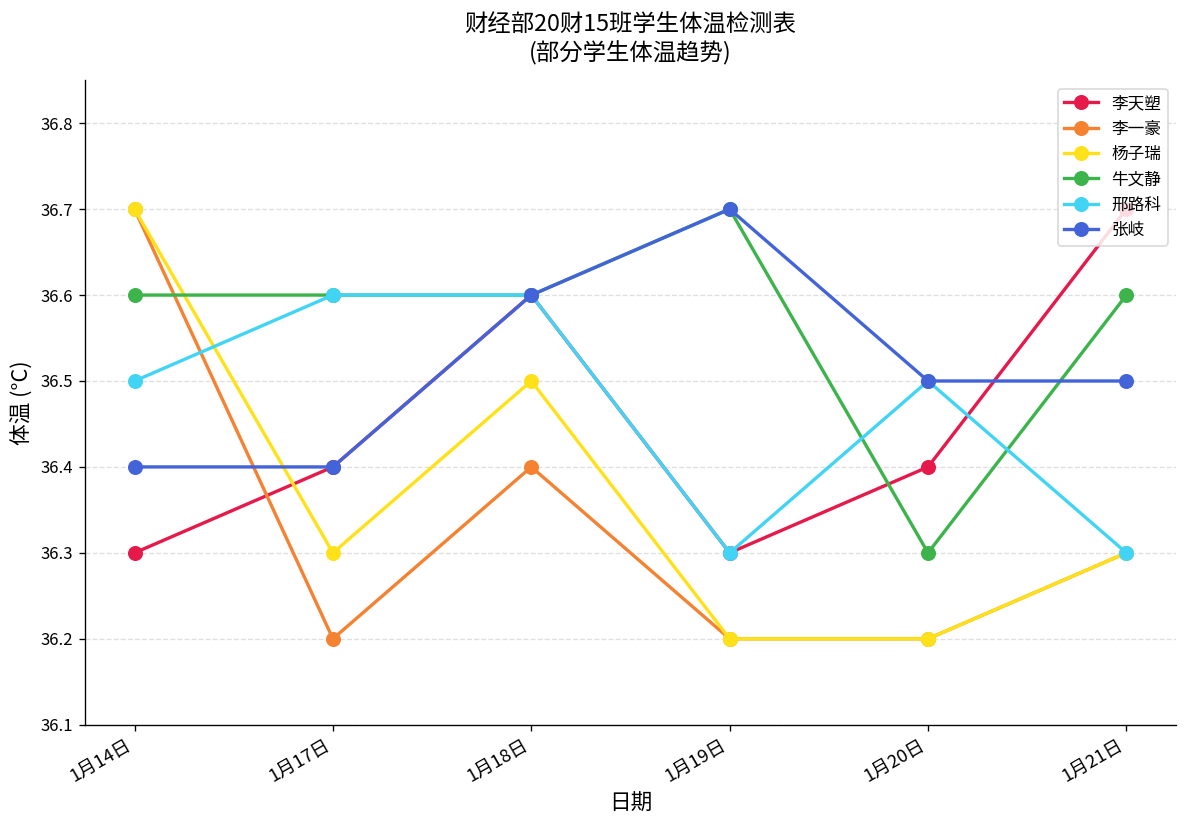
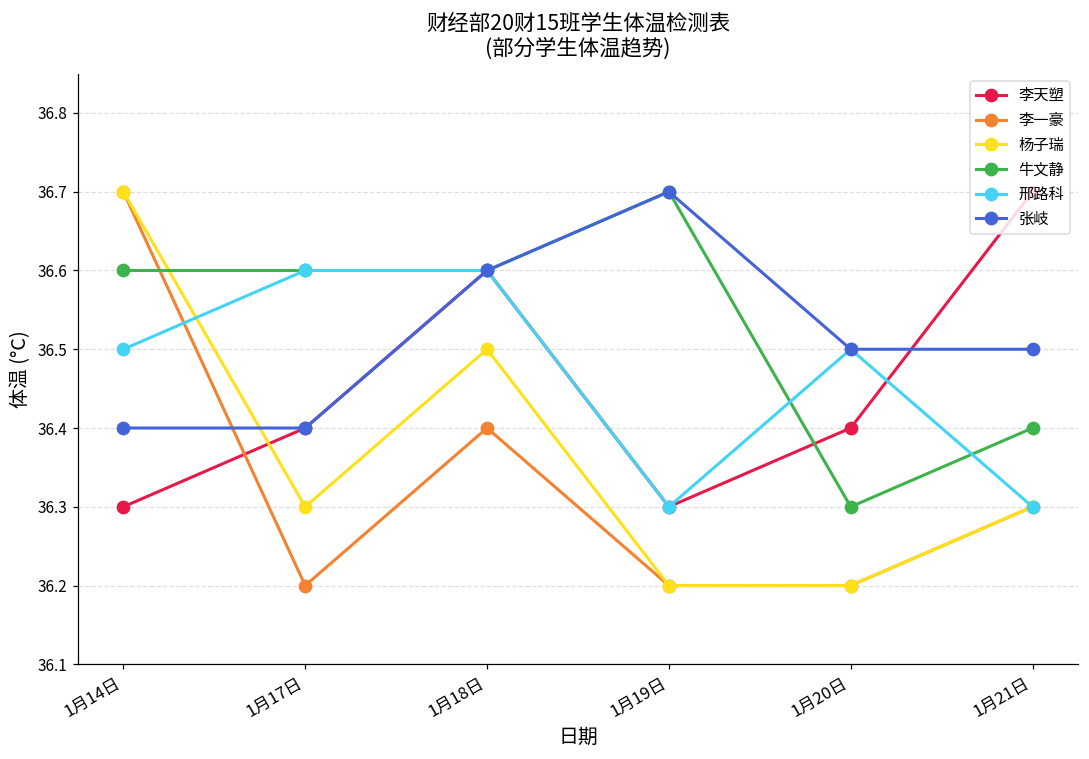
  {
    "李天塑": {
      "1月14日": 36.3,
      "1月20日": 36.4
    },
    "李一豪": {
      "1月17日": 36.2,
      "1月18日": 36.4
    },
    "杨子瑞": {
      "1月17日": 36.3,
      "1月18日": 36.5
    },
    "牛文静": {
      "1月14日": 36.6,
      "1月20日": 36.3,
-     "1月21日": 36.6
+     "1月21日": 36.4
    },
    "邢路科": {
      "1月14日": 36.5
    },
    "张岐": {
      "1月14日": 36.4,
      "1月21日": 36.5
    }
  }
